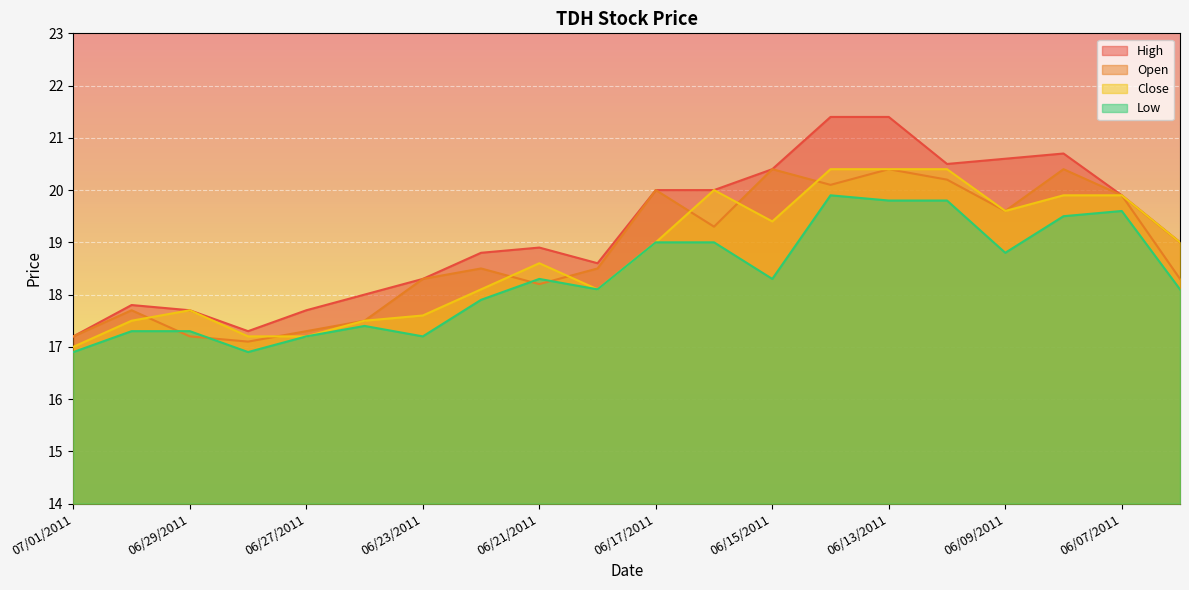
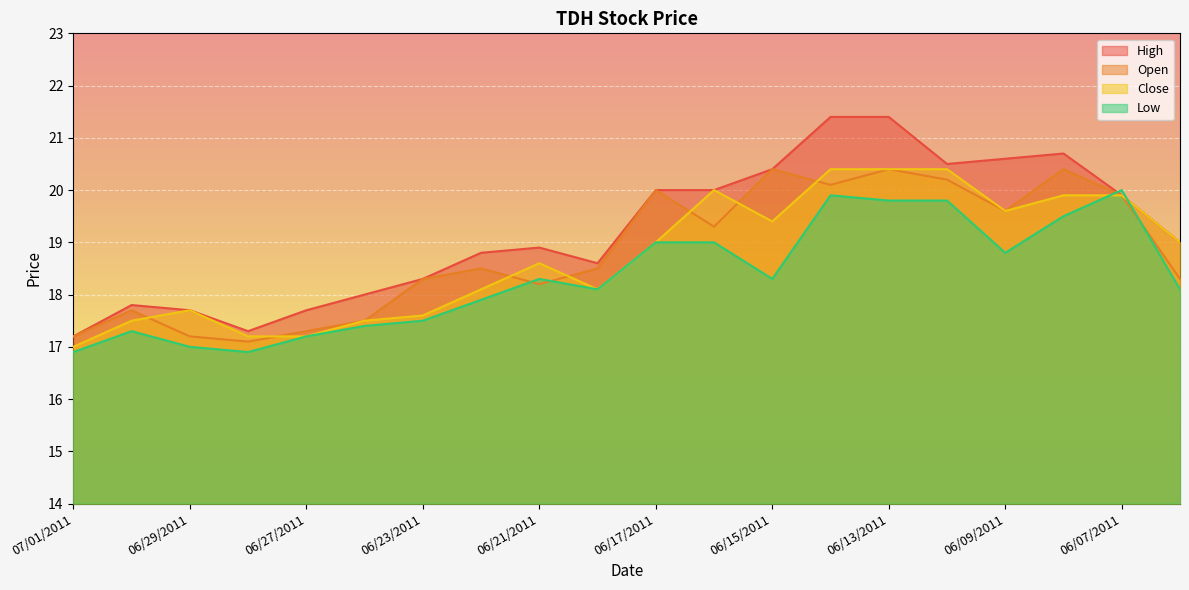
  {
    "Low": {
      "07/01/2011": 16.9,
-     "06/29/2011": 17.3,
-     "06/23/2011": 17.2,
+     "06/29/2011": 17.0,
+     "06/23/2011": 17.5,
      "06/21/2011": 18.3,
      "06/15/2011": 18.3,
      "06/13/2011": 19.8,
      "06/09/2011": 18.8,
-     "06/07/2011": 19.6
+     "06/07/2011": 20.0
    }
  }
